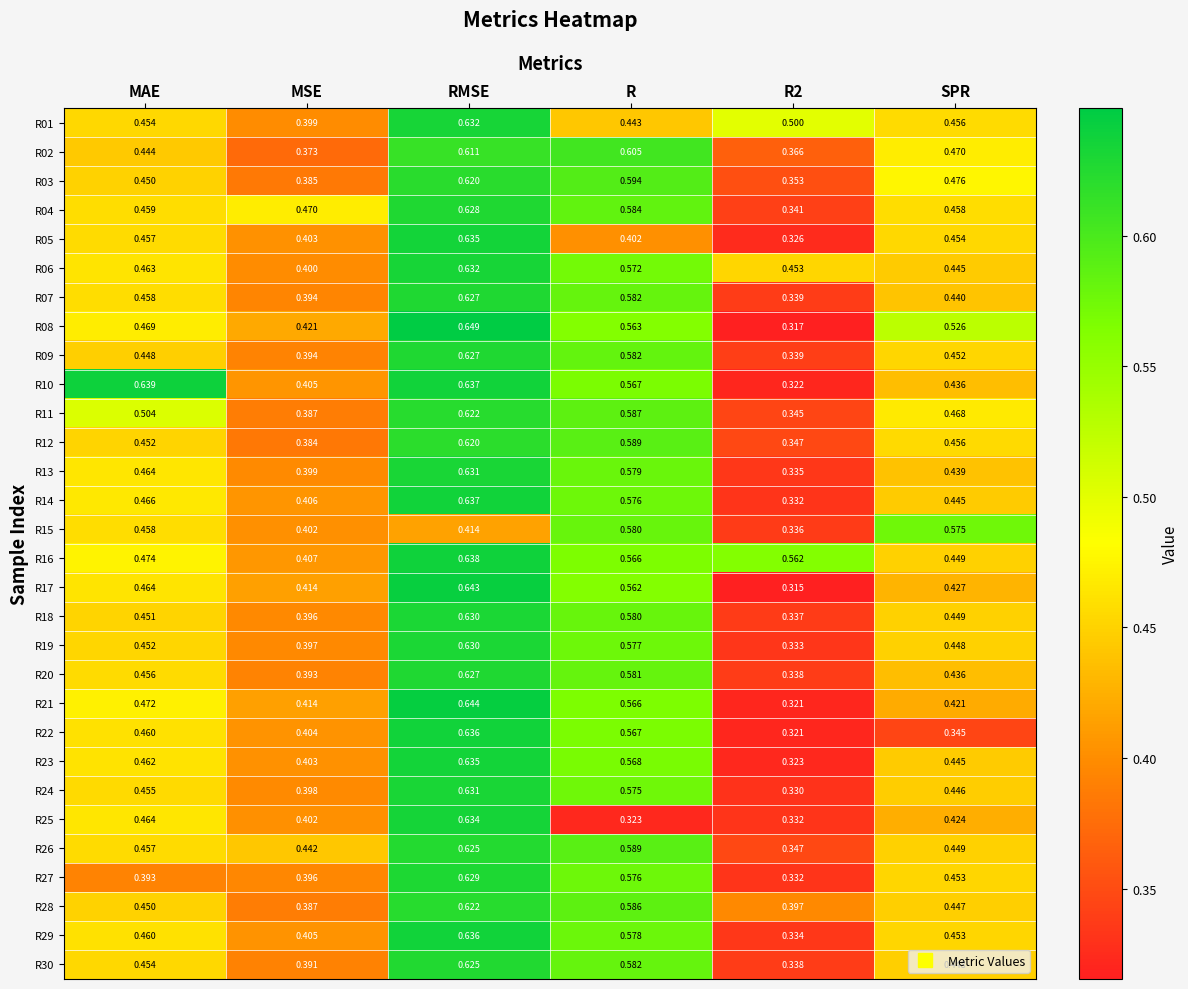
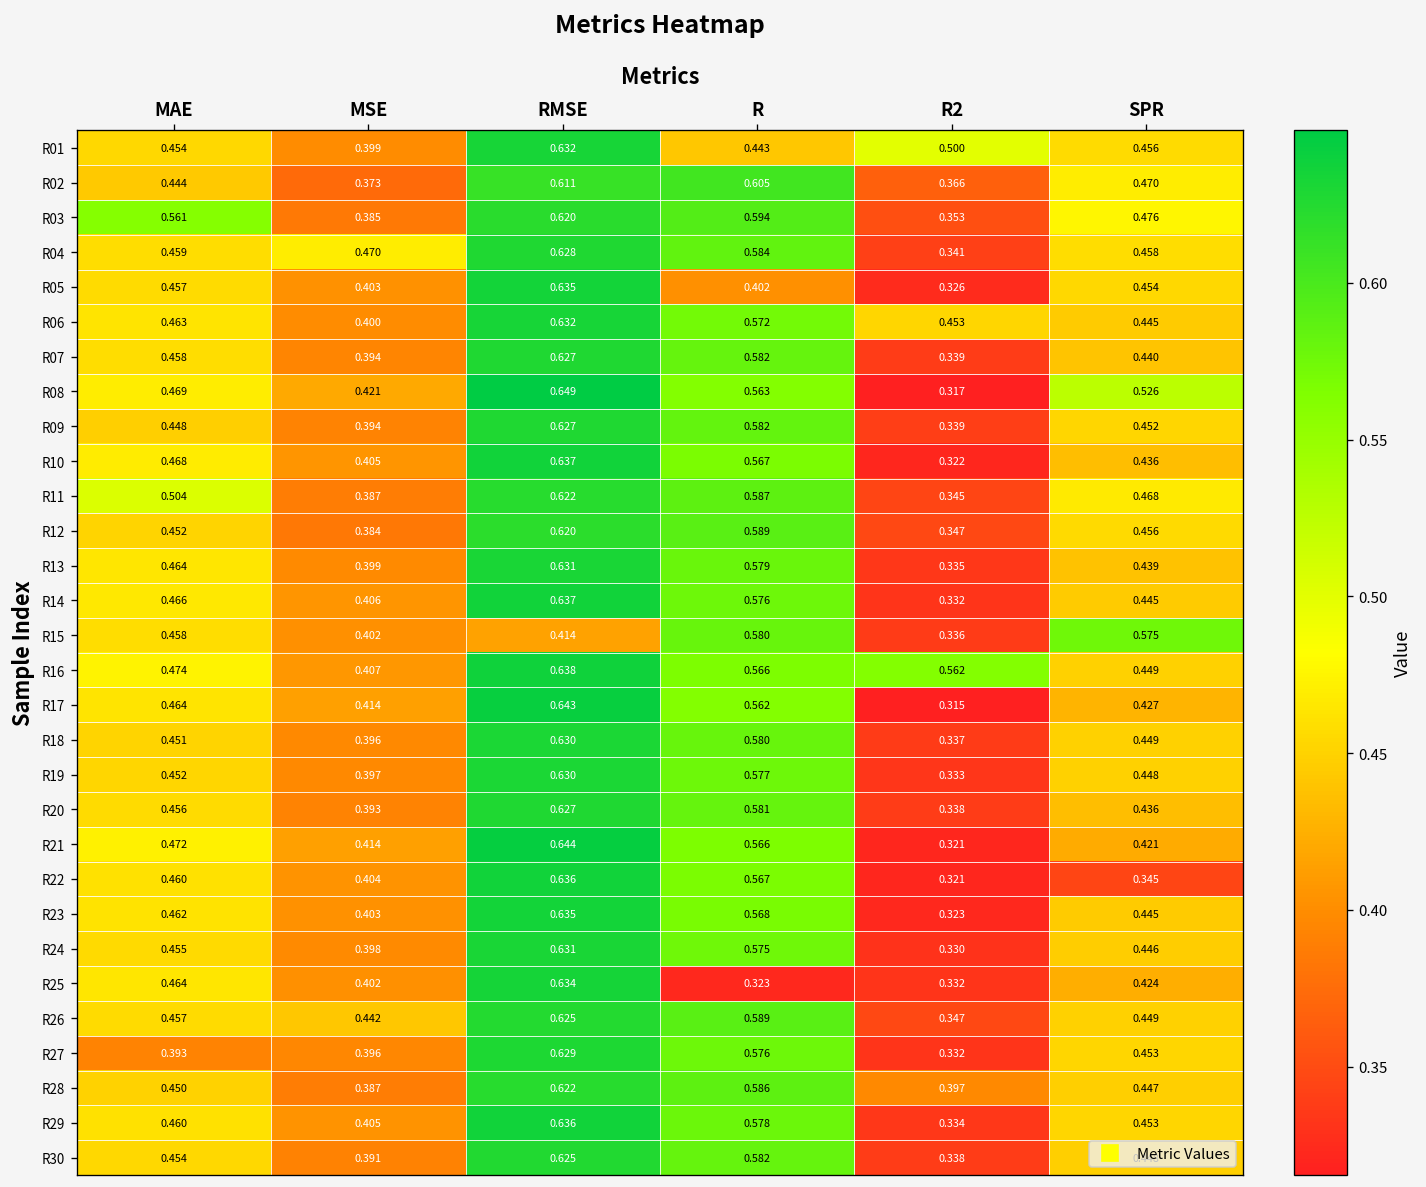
  {
    "R01": {
      "MAE": 0.454,
      "MSE": 0.399,
      "RMSE": 0.632,
      "R": 0.443,
      "R2": 0.500,
      "SPR": 0.456
    },
    "R02": {
      "MAE": 0.444,
      "MSE": 0.373,
      "RMSE": 0.611,
      "R": 0.605,
      "R2": 0.366,
      "SPR": 0.470
    },
    "R03": {
-     "MAE": 0.450,
+     "MAE": 0.561,
      "MSE": 0.385,
      "RMSE": 0.620,
      "R": 0.594,
      "R2": 0.353,
      "SPR": 0.476
    },
    "R04": {
      "MAE": 0.459,
      "MSE": 0.470,
      "RMSE": 0.628,
      "R": 0.584,
      "R2": 0.341,
      "SPR": 0.458
    },
    "R05": {
      "MAE": 0.457,
      "MSE": 0.403,
      "RMSE": 0.635,
      "R": 0.402,
      "R2": 0.326,
      "SPR": 0.454
    },
    "R06": {
      "MAE": 0.463,
      "MSE": 0.400,
      "RMSE": 0.632,
      "R": 0.572,
      "R2": 0.453,
      "SPR": 0.445
    },
    "R07": {
      "MAE": 0.458,
      "MSE": 0.394,
      "RMSE": 0.627,
      "R": 0.582,
      "R2": 0.339,
      "SPR": 0.440
    },
    "R08": {
      "MAE": 0.469,
      "MSE": 0.421,
      "RMSE": 0.649,
      "R": 0.563,
      "R2": 0.317,
      "SPR": 0.526
    },
    "R09": {
      "MAE": 0.448,
      "MSE": 0.394,
      "RMSE": 0.627,
      "R": 0.582,
      "R2": 0.339,
      "SPR": 0.452
    },
    "R10": {
-     "MAE": 0.639,
+     "MAE": 0.468,
      "MSE": 0.405,
      "RMSE": 0.637,
      "R": 0.567,
      "R2": 0.322,
      "SPR": 0.436
    },
    "R11": {
      "MAE": 0.504,
      "MSE": 0.387,
      "RMSE": 0.622,
      "R": 0.587,
      "R2": 0.345,
      "SPR": 0.468
    },
    "R12": {
      "MAE": 0.452,
      "MSE": 0.384,
      "RMSE": 0.620,
      "R": 0.589,
      "R2": 0.347,
      "SPR": 0.456
    },
    "R13": {
      "MAE": 0.464,
      "MSE": 0.399,
      "RMSE": 0.631,
      "R": 0.579,
      "R2": 0.335,
      "SPR": 0.439
    },
    "R14": {
      "MAE": 0.466,
      "MSE": 0.406,
      "RMSE": 0.637,
      "R": 0.576,
      "R2": 0.332,
      "SPR": 0.445
    },
    "R15": {
      "MAE": 0.458,
      "MSE": 0.402,
      "RMSE": 0.414,
      "R": 0.580,
      "R2": 0.336,
      "SPR": 0.575
    },
    "R16": {
      "MAE": 0.474,
      "MSE": 0.407,
      "RMSE": 0.638,
      "R": 0.566,
      "R2": 0.562,
      "SPR": 0.449
    },
    "R17": {
      "MAE": 0.464,
      "MSE": 0.414,
      "RMSE": 0.643,
      "R": 0.562,
      "R2": 0.315,
      "SPR": 0.427
    },
    "R18": {
      "MAE": 0.451,
      "MSE": 0.396,
      "RMSE": 0.630,
      "R": 0.580,
      "R2": 0.337,
      "SPR": 0.449
    },
    "R19": {
      "MAE": 0.452,
      "MSE": 0.397,
      "RMSE": 0.630,
      "R": 0.577,
      "R2": 0.333,
      "SPR": 0.448
    },
    "R20": {
      "MAE": 0.456,
      "MSE": 0.393,
      "RMSE": 0.627,
      "R": 0.581,
      "R2": 0.338,
      "SPR": 0.436
    },
    "R21": {
      "MAE": 0.472,
      "MSE": 0.414,
      "RMSE": 0.644,
      "R": 0.566,
      "R2": 0.321,
      "SPR": 0.421
    },
    "R22": {
      "MAE": 0.460,
      "MSE": 0.404,
      "RMSE": 0.636,
      "R": 0.567,
      "R2": 0.321,
      "SPR": 0.345
    },
    "R23": {
      "MAE": 0.462,
      "MSE": 0.403,
      "RMSE": 0.635,
      "R": 0.568,
      "R2": 0.323,
      "SPR": 0.445
    },
    "R24": {
      "MAE": 0.455,
      "MSE": 0.398,
      "RMSE": 0.631,
      "R": 0.575,
      "R2": 0.330,
      "SPR": 0.446
    },
    "R25": {
      "MAE": 0.464,
      "MSE": 0.402,
      "RMSE": 0.634,
      "R": 0.323,
      "R2": 0.332,
      "SPR": 0.424
    },
    "R26": {
      "MAE": 0.457,
      "MSE": 0.442,
      "RMSE": 0.625,
      "R": 0.589,
      "R2": 0.347,
      "SPR": 0.449
    },
    "R27": {
      "MAE": 0.393,
      "MSE": 0.396,
      "RMSE": 0.629,
      "R": 0.576,
      "R2": 0.332,
      "SPR": 0.453
    },
    "R28": {
      "MAE": 0.450,
      "MSE": 0.387,
      "RMSE": 0.622,
      "R": 0.586,
      "R2": 0.397,
      "SPR": 0.447
    },
    "R29": {
      "MAE": 0.460,
      "MSE": 0.405,
      "RMSE": 0.636,
      "R": 0.578,
      "R2": 0.334,
      "SPR": 0.453
    },
    "R30": {
      "MAE": 0.454,
      "MSE": 0.391,
      "RMSE": 0.625,
      "R": 0.582,
      "R2": 0.338
    }
  }
